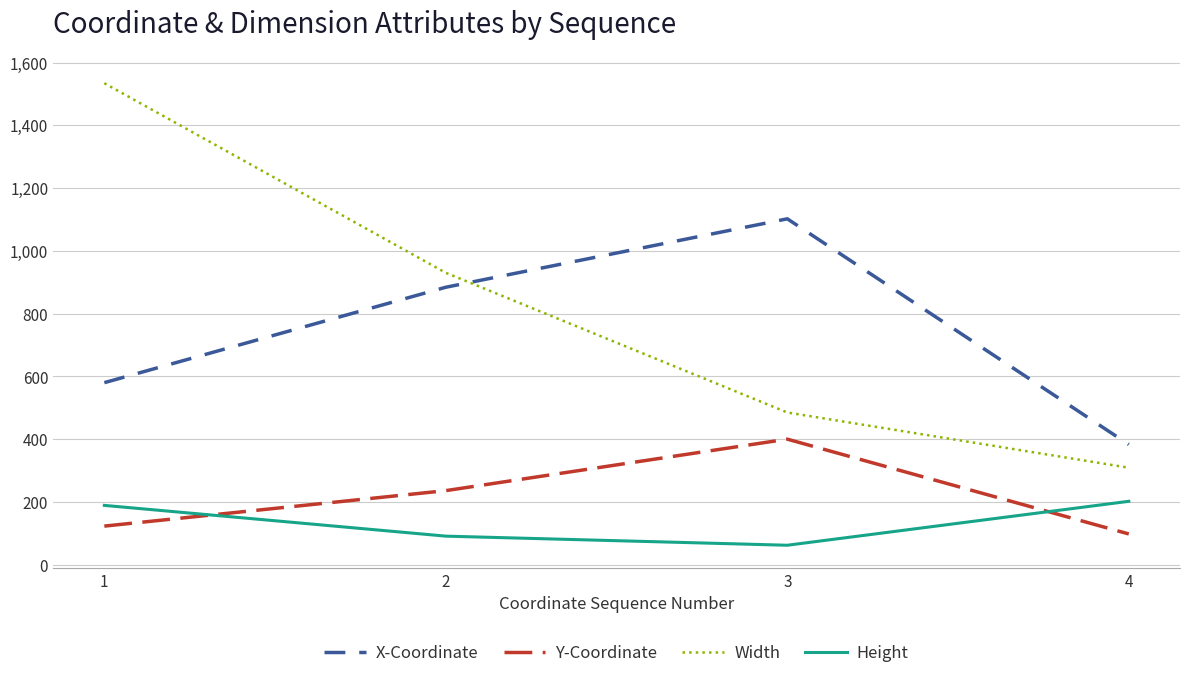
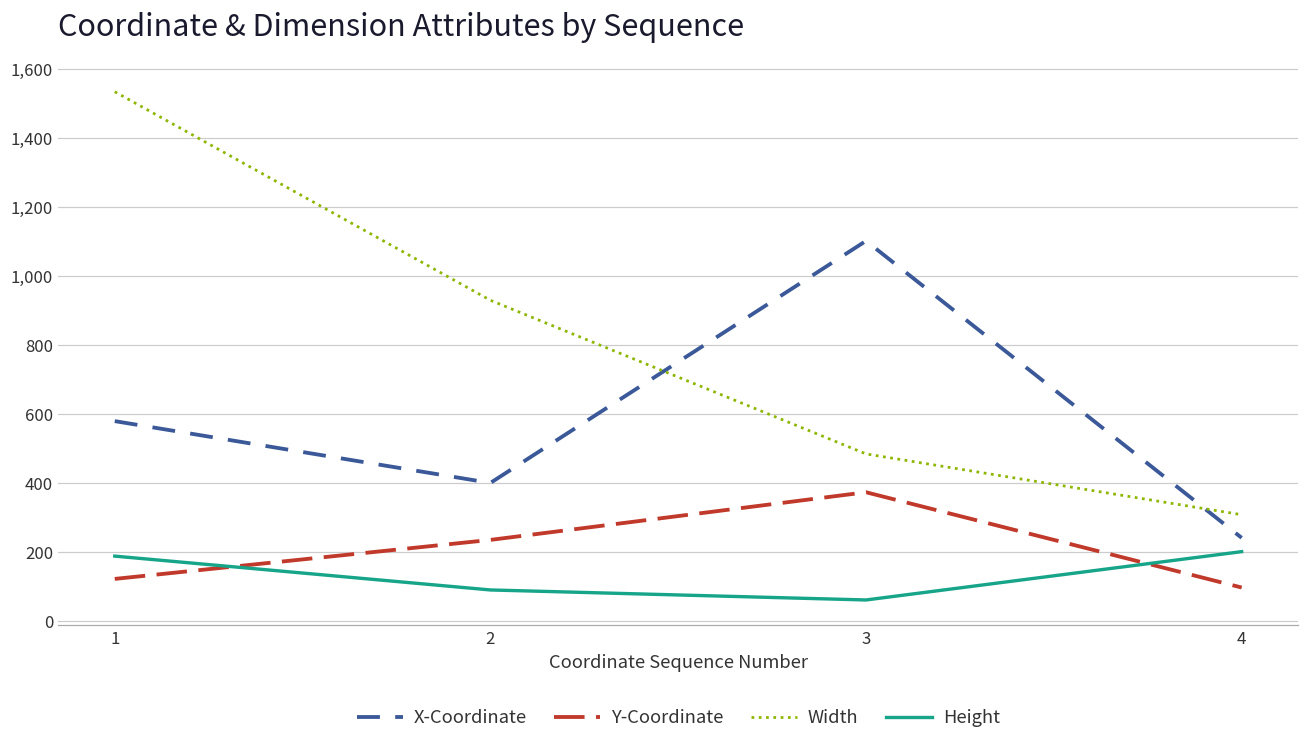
  {
    "X-Coordinate": {
      "1": "580",
-     "2": "880",
+     "2": "400",
      "3": "1,100",
-     "4": "380"
+     "4": "240"
    },
    "Y-Coordinate": {
      "1": "120",
      "2": "240",
-     "3": "400",
+     "3": "370",
      "4": "100"
    },
    "Width": {
      "1": "1,530",
      "2": "930",
      "3": "490",
      "4": "310"
    },
    "Height": {
      "1": "190",
      "2": "90",
      "3": "60",
      "4": "200"
    }
  }
